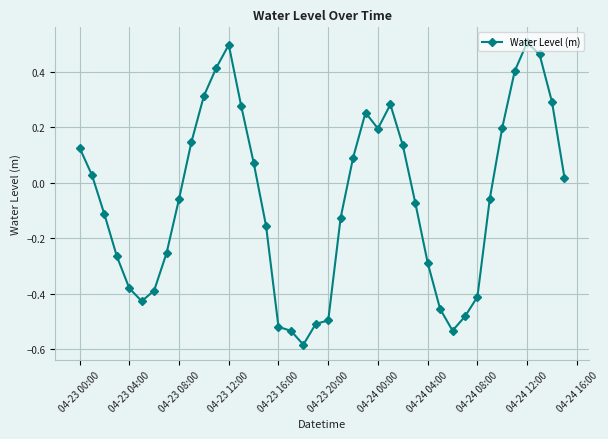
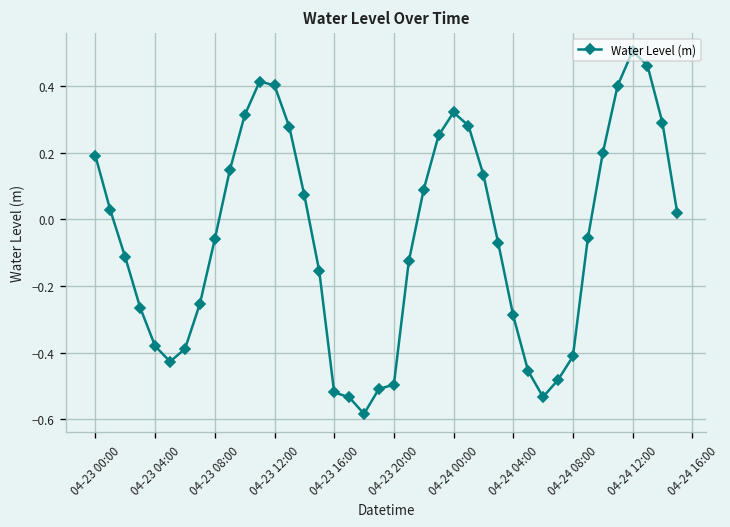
  {
-   "04-23 00:00": 0.13,
+   "04-23 00:00": 0.19,
    "04-23 04:00": -0.38,
    "04-23 08:00": -0.06,
-   "04-23 12:00": 0.50,
+   "04-23 12:00": 0.40,
    "04-23 16:00": -0.52,
    "04-23 20:00": -0.50,
-   "04-24 00:00": 0.19,
+   "04-24 00:00": 0.32,
    "04-24 04:00": -0.29,
    "04-24 08:00": -0.41
  }
